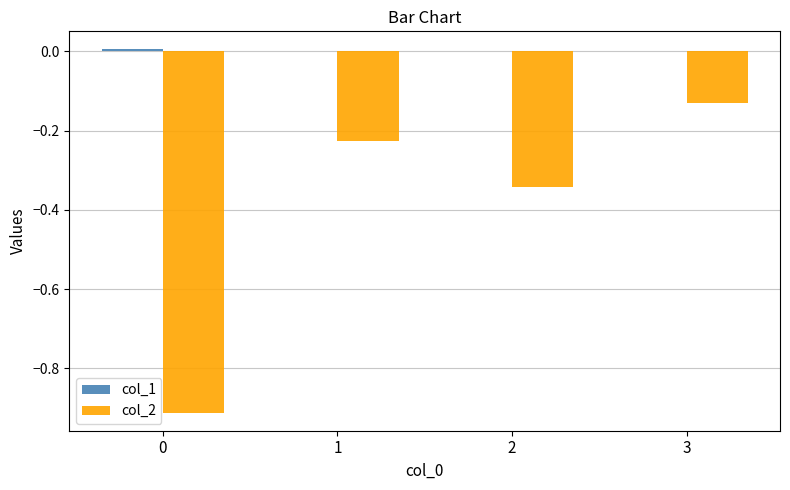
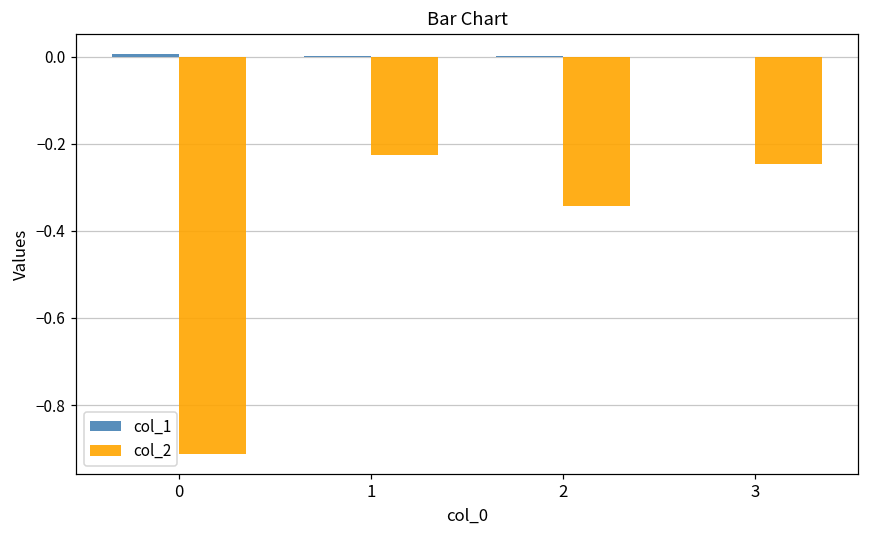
  {
    "col_1": {
      "3": 0.00
    },
    "col_2": {
      "0": -0.91,
      "1": -0.23,
      "2": -0.34,
-     "3": -0.13
+     "3": -0.25
    }
  }
